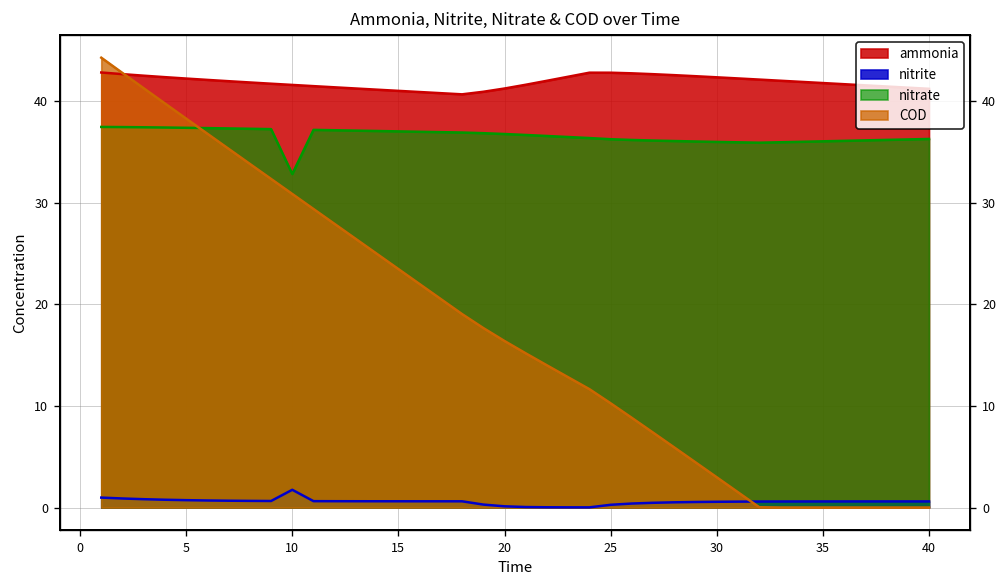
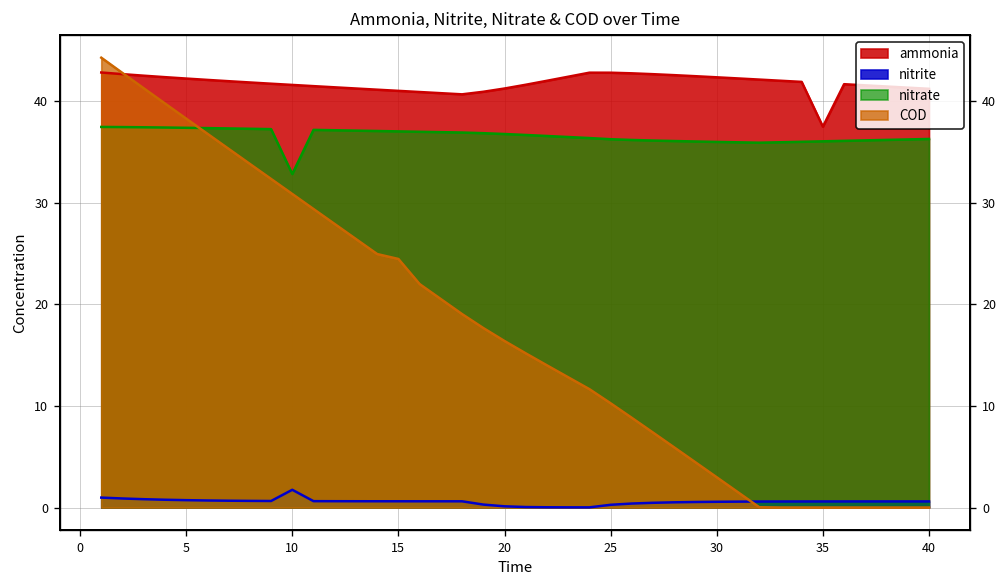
  {
    "ammonia": {
      "5": 42,
      "10": 42,
      "15": 41,
      "20": 41,
      "25": 43,
      "30": 42,
-     "35": 42
+     "35": 37
    },
    "nitrite": {
      "5": 1,
      "10": 2,
      "15": 1,
      "20": 0,
      "25": 0,
      "30": 1,
      "35": 1,
      "40": 1
    },
    "nitrate": {
      "5": 37,
      "10": 33,
      "15": 37,
      "20": 37,
      "25": 36,
      "30": 36,
      "35": 36,
      "40": 36
    },
    "COD": {
      "5": 38,
      "10": 31,
-     "15": 23,
+     "15": 24,
      "20": 16,
      "25": 10,
      "30": 3,
      "35": 0,
      "40": 0
    }
  }
